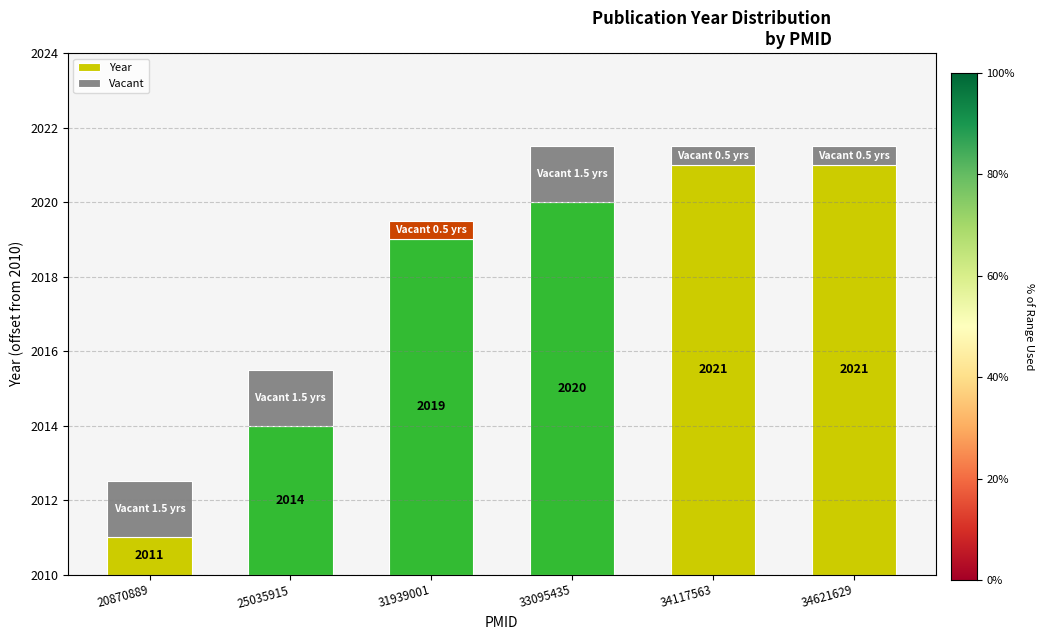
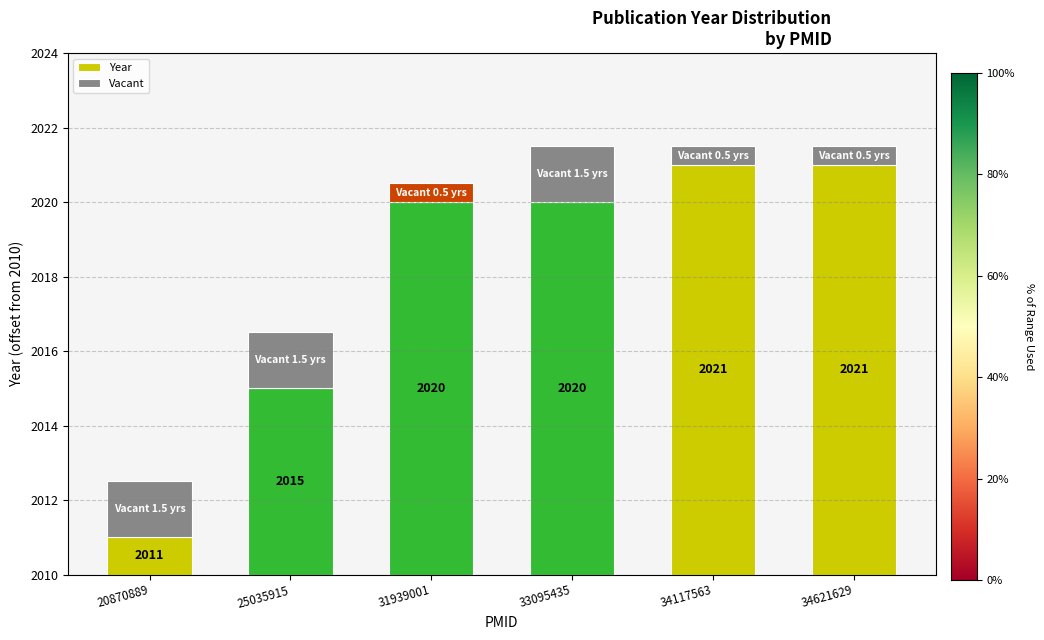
  {
    "Year": {
-     "25035915": 2014,
-     "31939001": 2019
+     "25035915": 2015,
+     "31939001": 2020
    },
    "Vacant": {
      "20870889": 1.5,
      "25035915": 1.5,
      "31939001": 0.5,
      "33095435": 1.5,
      "34117563": 0.5,
      "34621629": 0.5
    }
  }
